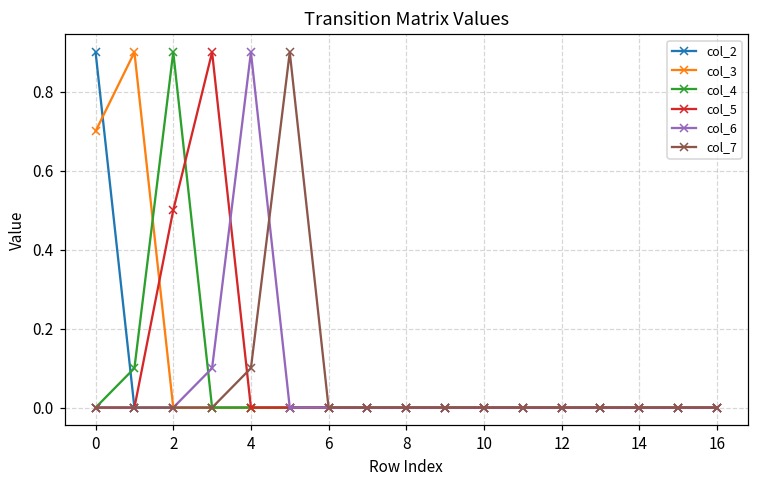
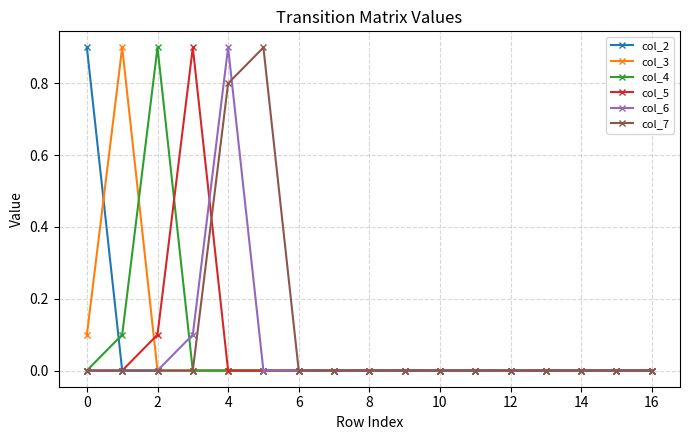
  {
    "col_2": {
      "0": 0.9
    },
    "col_3": {
-     "0": 0.7
+     "0": 0.1
    },
    "col_4": {
      "2": 0.9
    },
    "col_5": {
-     "2": 0.5
+     "2": 0.1
    },
    "col_6": {
      "4": 0.9
    },
    "col_7": {
-     "4": 0.1
+     "4": 0.8
    }
  }
